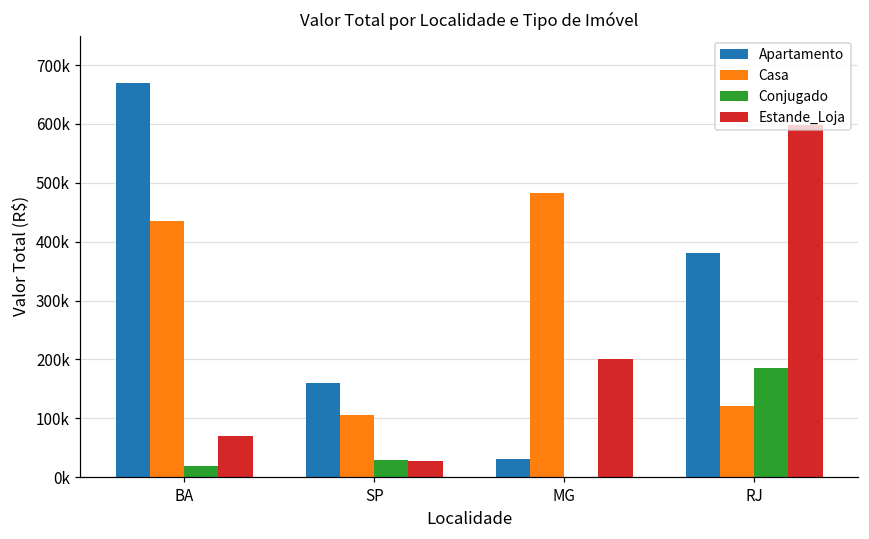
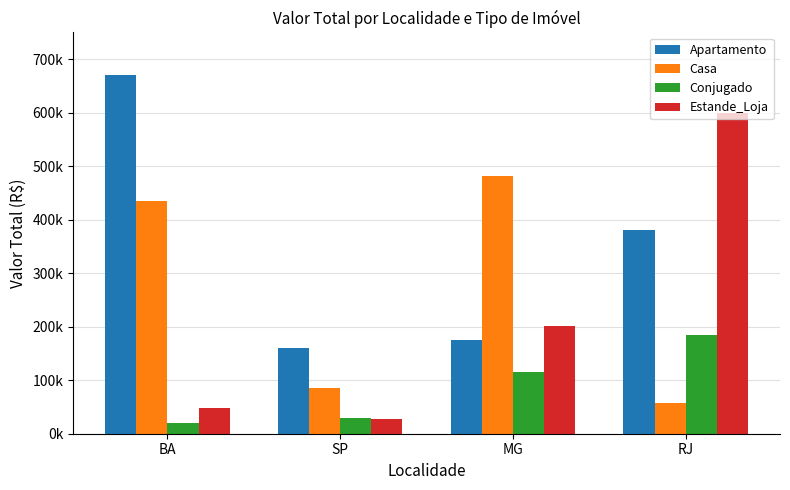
  {
    "Apartamento": {
      "BA": 670000,
      "SP": 160000,
-     "MG": 30000,
+     "MG": 180000,
      "RJ": 380000
    },
    "Casa": {
      "BA": 430000,
-     "SP": 110000,
+     "SP": 80000,
      "MG": 480000,
-     "RJ": 120000
+     "RJ": 60000
    },
    "Conjugado": {
      "BA": 20000,
      "SP": 30000,
-     "MG": 0,
+     "MG": 120000,
      "RJ": 190000
    },
    "Estande_Loja": {
-     "BA": 70000,
+     "BA": 50000,
      "SP": 30000,
      "MG": 200000
    }
  }
